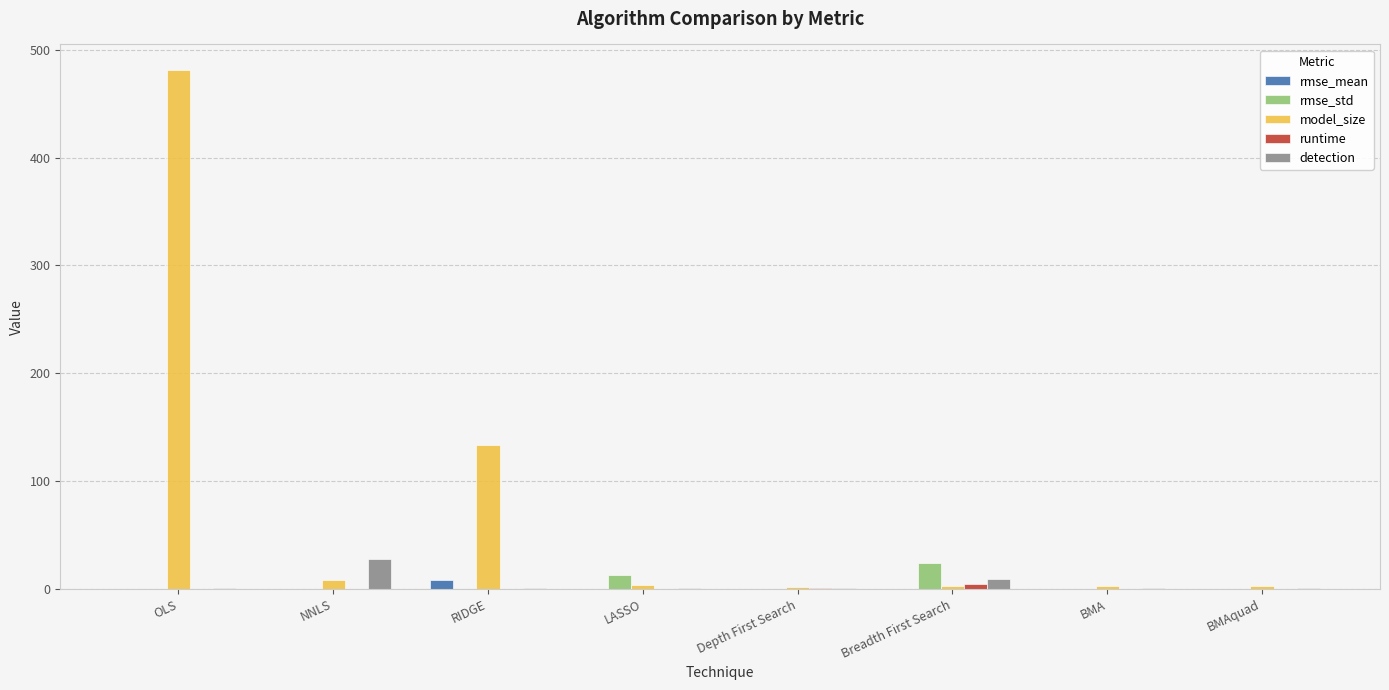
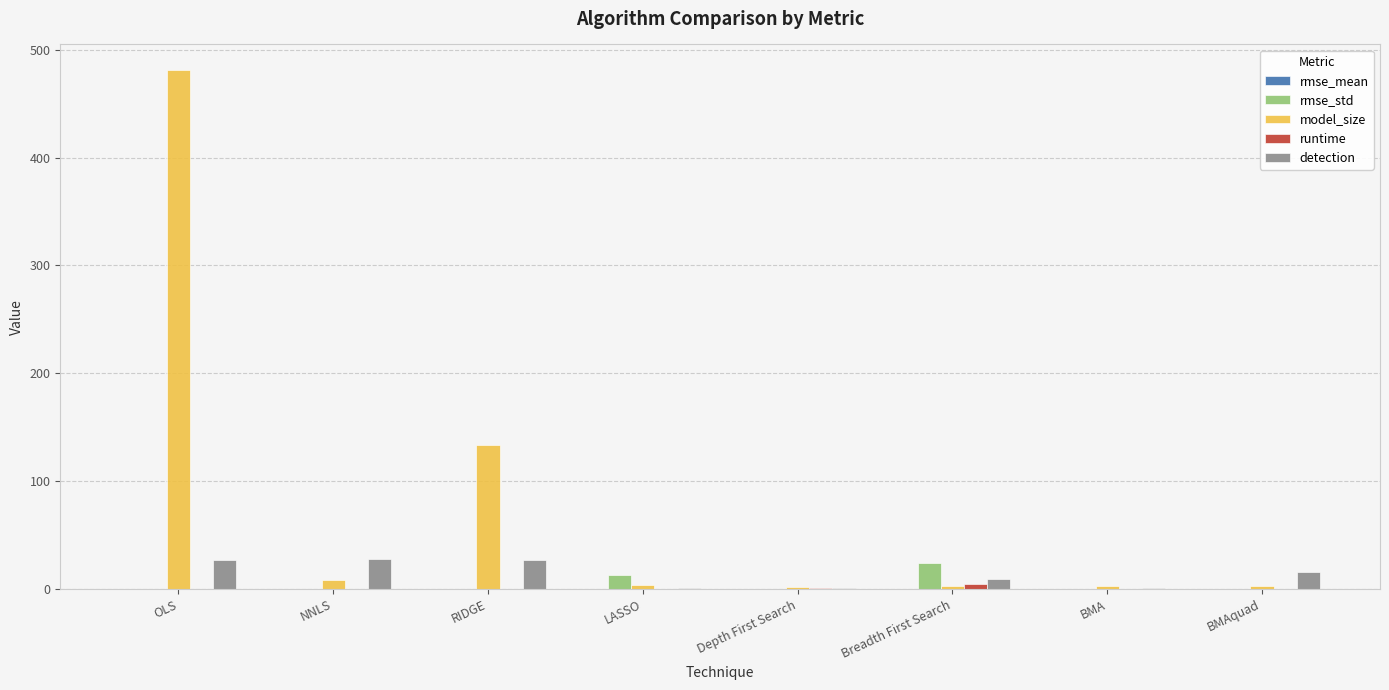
  {
    "rmse_mean": {
-     "RIDGE": 8
+     "RIDGE": 0
    },
    "rmse_std": {
      "LASSO": 13,
      "Breadth First Search": 24
    },
    "model_size": {
      "OLS": 481,
      "NNLS": 8,
      "RIDGE": 133,
      "LASSO": 4,
      "Breadth First Search": 3,
      "BMA": 3,
      "BMAquad": 3
    },
    "runtime": {
      "Breadth First Search": 4
    },
    "detection": {
-     "OLS": 1,
+     "OLS": 27,
      "NNLS": 27,
-     "RIDGE": 1,
+     "RIDGE": 27,
      "Breadth First Search": 9,
-     "BMAquad": 1
+     "BMAquad": 16
    }
  }
